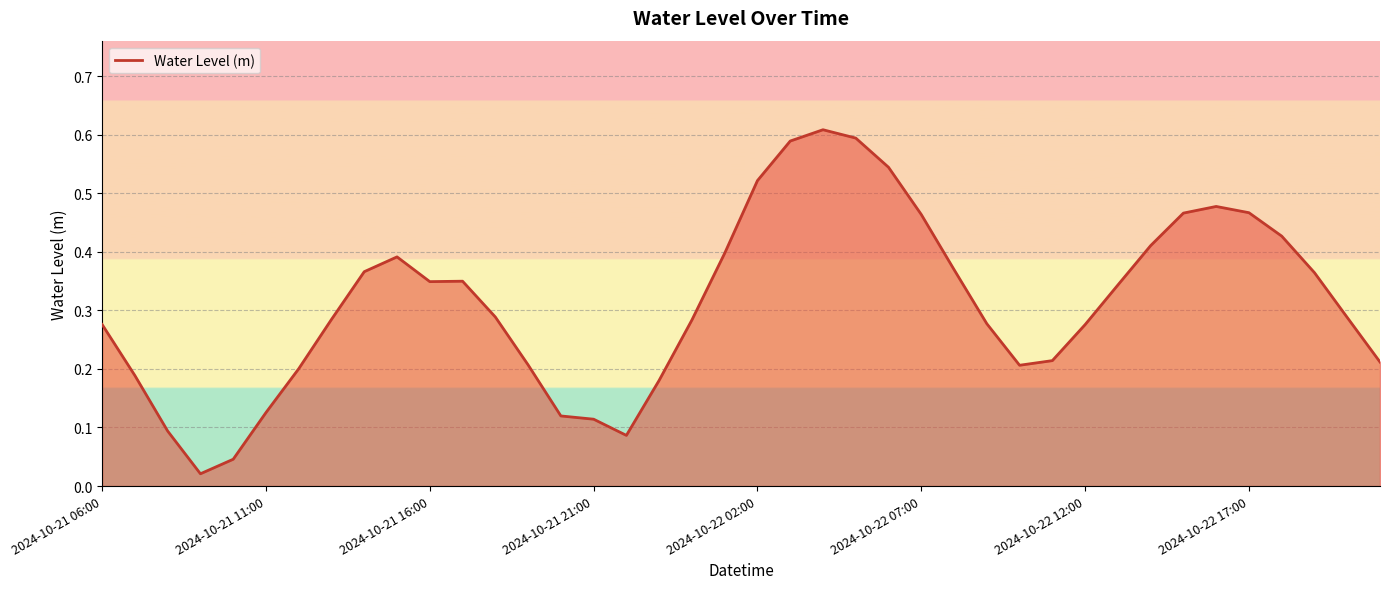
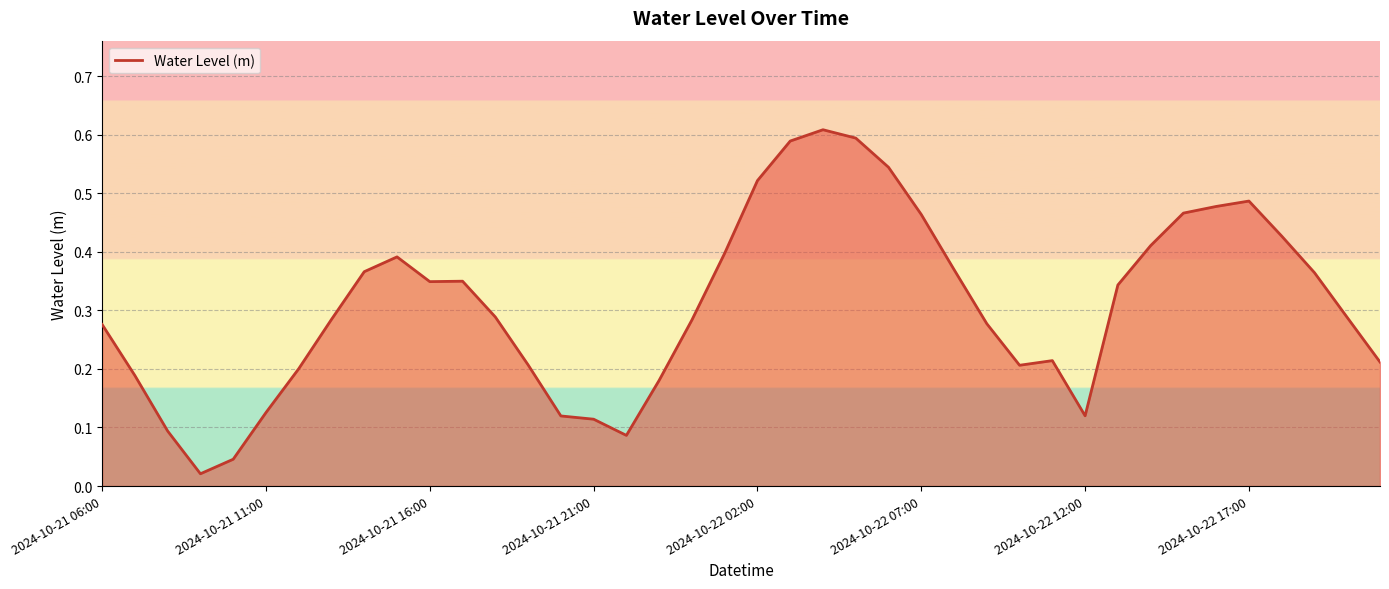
  {
    "2024-10-21 06:00": 0.28,
    "2024-10-21 11:00": 0.13,
    "2024-10-21 16:00": 0.35,
    "2024-10-21 21:00": 0.11,
    "2024-10-22 02:00": 0.52,
    "2024-10-22 07:00": 0.46,
-   "2024-10-22 12:00": 0.28,
-   "2024-10-22 17:00": 0.47
+   "2024-10-22 12:00": 0.12,
+   "2024-10-22 17:00": 0.49
  }
